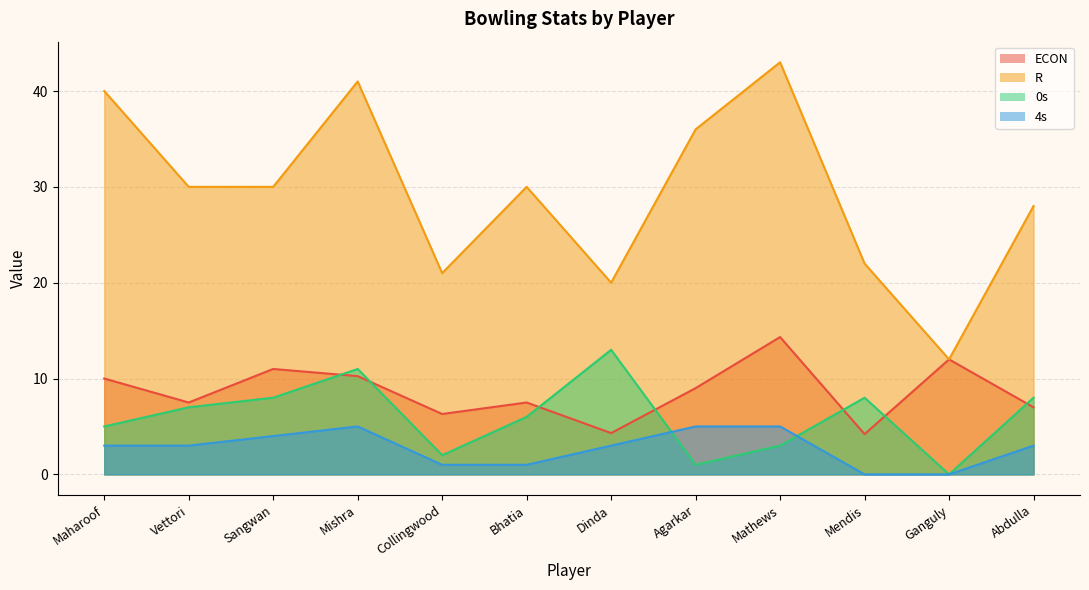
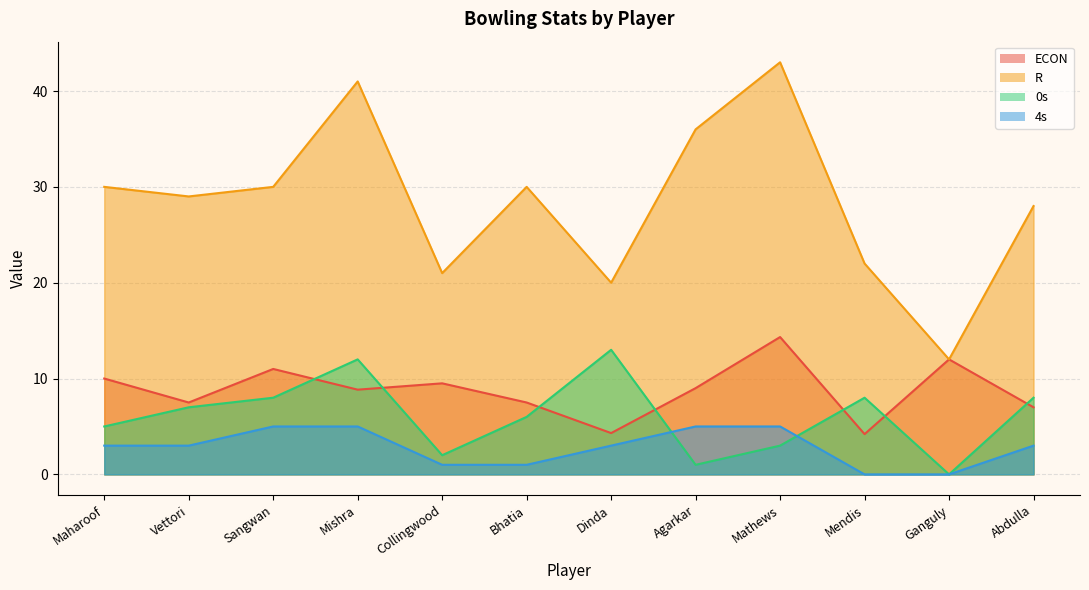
  {
    "ECON": {
      "Maharoof": 10,
      "Vettori": 8,
      "Sangwan": 11,
-     "Mishra": 10,
-     "Collingwood": 6,
+     "Mishra": 9,
+     "Collingwood": 10,
      "Bhatia": 8,
      "Dinda": 4,
      "Agarkar": 9,
      "Mathews": 14,
      "Mendis": 4,
      "Abdulla": 7
    },
    "R": {
-     "Maharoof": 40,
-     "Vettori": 30,
+     "Maharoof": 30,
+     "Vettori": 29,
      "Sangwan": 30,
      "Mishra": 41,
      "Collingwood": 21,
      "Bhatia": 30,
      "Dinda": 20,
      "Agarkar": 36,
      "Mathews": 43,
      "Mendis": 22,
      "Abdulla": 28
    },
    "0s": {
      "Maharoof": 5,
      "Vettori": 7,
      "Sangwan": 8,
-     "Mishra": 11,
+     "Mishra": 12,
      "Collingwood": 2,
      "Bhatia": 6,
      "Dinda": 13,
      "Agarkar": 1,
      "Mathews": 3,
      "Mendis": 8,
      "Abdulla": 8
    },
    "4s": {
      "Maharoof": 3,
      "Vettori": 3,
-     "Sangwan": 4,
+     "Sangwan": 5,
      "Mishra": 5,
      "Collingwood": 1,
      "Bhatia": 1,
      "Dinda": 3,
      "Agarkar": 5,
      "Mathews": 5,
      "Mendis": 0,
      "Abdulla": 3
    }
  }
